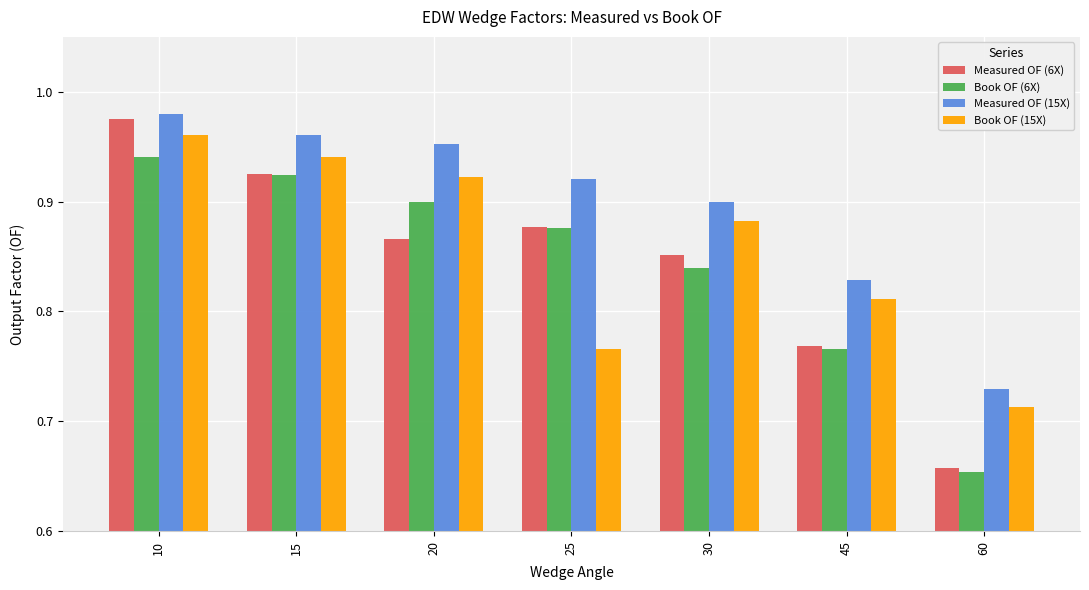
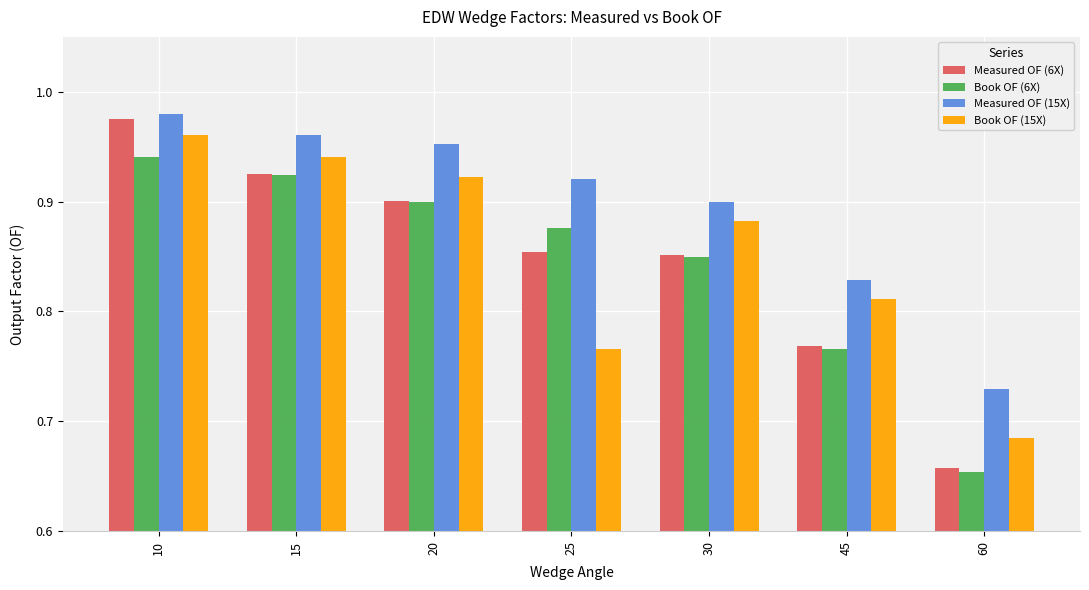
  {
    "Measured OF (6X)": {
      "10": 0.975,
      "15": 0.925,
-     "20": 0.866,
-     "25": 0.877,
+     "20": 0.901,
+     "25": 0.854,
      "30": 0.851,
      "45": 0.768,
      "60": 0.658
    },
    "Book OF (6X)": {
      "10": 0.94,
      "15": 0.924,
      "20": 0.90,
      "25": 0.876,
-     "30": 0.84,
+     "30": 0.85,
      "45": 0.766,
      "60": 0.654
    },
    "Measured OF (15X)": {
      "10": 0.980,
      "15": 0.960,
      "20": 0.953,
      "25": 0.921,
      "30": 0.900,
      "45": 0.829,
      "60": 0.730
    },
    "Book OF (15X)": {
      "10": 0.961,
      "15": 0.941,
      "20": 0.922,
      "25": 0.766,
      "30": 0.882,
      "45": 0.811,
-     "60": 0.713
+     "60": 0.685
    }
  }
